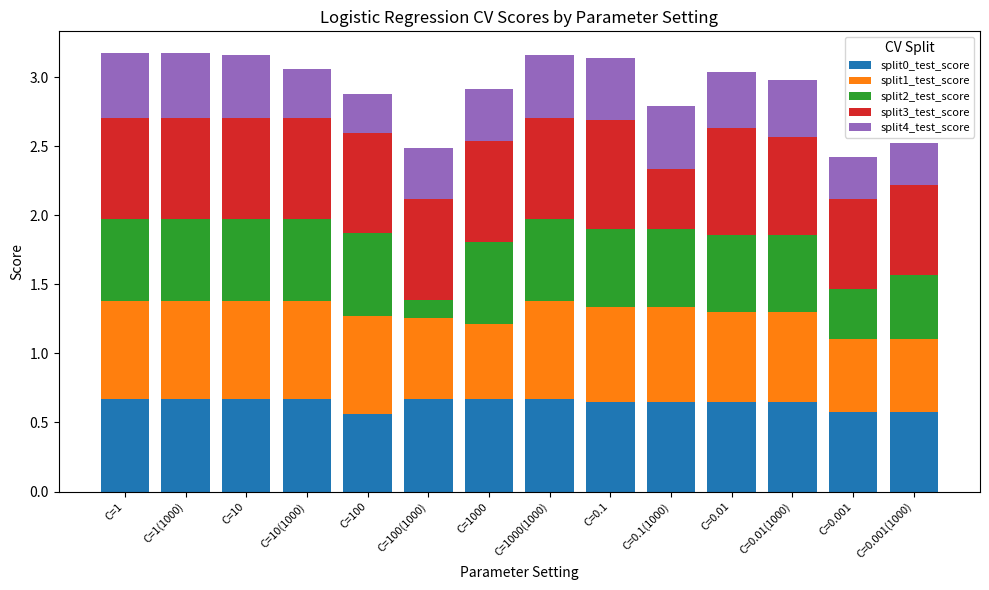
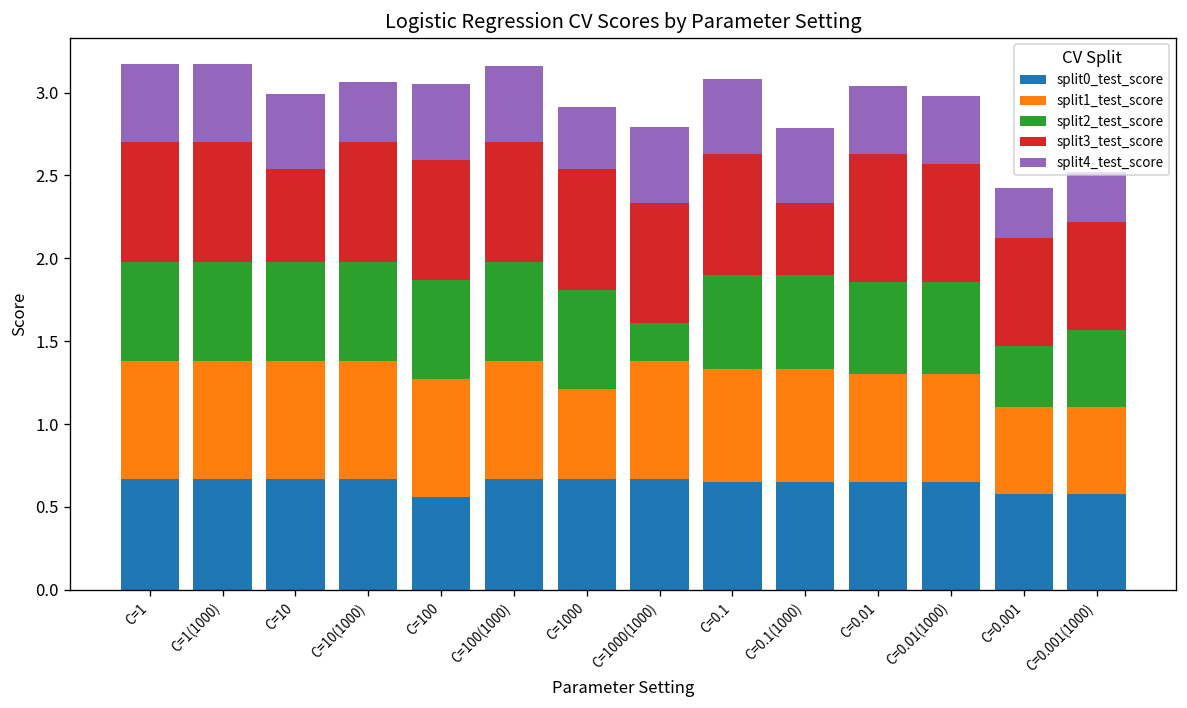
  {
    "split0_test_score": {
      "C=1": 0.67,
      "C=1(1000)": 0.67,
      "C=10": 0.67,
      "C=10(1000)": 0.67,
      "C=100": 0.56,
      "C=100(1000)": 0.67,
      "C=1000": 0.67,
      "C=1000(1000)": 0.67,
      "C=0.1": 0.65,
      "C=0.1(1000)": 0.65,
      "C=0.01": 0.65,
      "C=0.01(1000)": 0.65,
      "C=0.001": 0.58,
      "C=0.001(1000)": 0.58
    },
    "split1_test_score": {
      "C=1": 0.71,
      "C=1(1000)": 0.71,
      "C=10": 0.71,
      "C=10(1000)": 0.71,
      "C=100": 0.71,
-     "C=100(1000)": 0.59,
+     "C=100(1000)": 0.71,
      "C=1000": 0.55,
      "C=1000(1000)": 0.71,
      "C=0.1": 0.68,
      "C=0.1(1000)": 0.68,
      "C=0.01": 0.65,
      "C=0.01(1000)": 0.65,
      "C=0.001": 0.53,
      "C=0.001(1000)": 0.53
    },
    "split2_test_score": {
      "C=1": 0.60,
      "C=1(1000)": 0.60,
      "C=10": 0.60,
      "C=10(1000)": 0.60,
      "C=100": 0.60,
-     "C=100(1000)": 0.13,
+     "C=100(1000)": 0.60,
      "C=1000": 0.60,
-     "C=1000(1000)": 0.60,
+     "C=1000(1000)": 0.23,
      "C=0.1": 0.57,
      "C=0.1(1000)": 0.57,
      "C=0.01": 0.55,
      "C=0.01(1000)": 0.55,
      "C=0.001": 0.36,
      "C=0.001(1000)": 0.46
    },
    "split3_test_score": {
      "C=1": 0.73,
      "C=1(1000)": 0.73,
-     "C=10": 0.73,
+     "C=10": 0.56,
      "C=10(1000)": 0.73,
      "C=100": 0.73,
      "C=100(1000)": 0.73,
      "C=1000": 0.73,
      "C=1000(1000)": 0.73,
-     "C=0.1": 0.79,
+     "C=0.1": 0.73,
      "C=0.1(1000)": 0.43,
      "C=0.01": 0.77,
      "C=0.01(1000)": 0.71,
      "C=0.001": 0.65,
      "C=0.001(1000)": 0.65
    },
    "split4_test_score": {
      "C=1": 0.47,
      "C=1(1000)": 0.47,
      "C=10": 0.45,
      "C=10(1000)": 0.36,
-     "C=100": 0.28,
-     "C=100(1000)": 0.37,
+     "C=100": 0.45,
+     "C=100(1000)": 0.45,
      "C=1000": 0.38,
      "C=1000(1000)": 0.45,
      "C=0.1": 0.45,
      "C=0.1(1000)": 0.45,
      "C=0.01": 0.41,
      "C=0.01(1000)": 0.41,
      "C=0.001": 0.30,
      "C=0.001(1000)": 0.30
    }
  }
